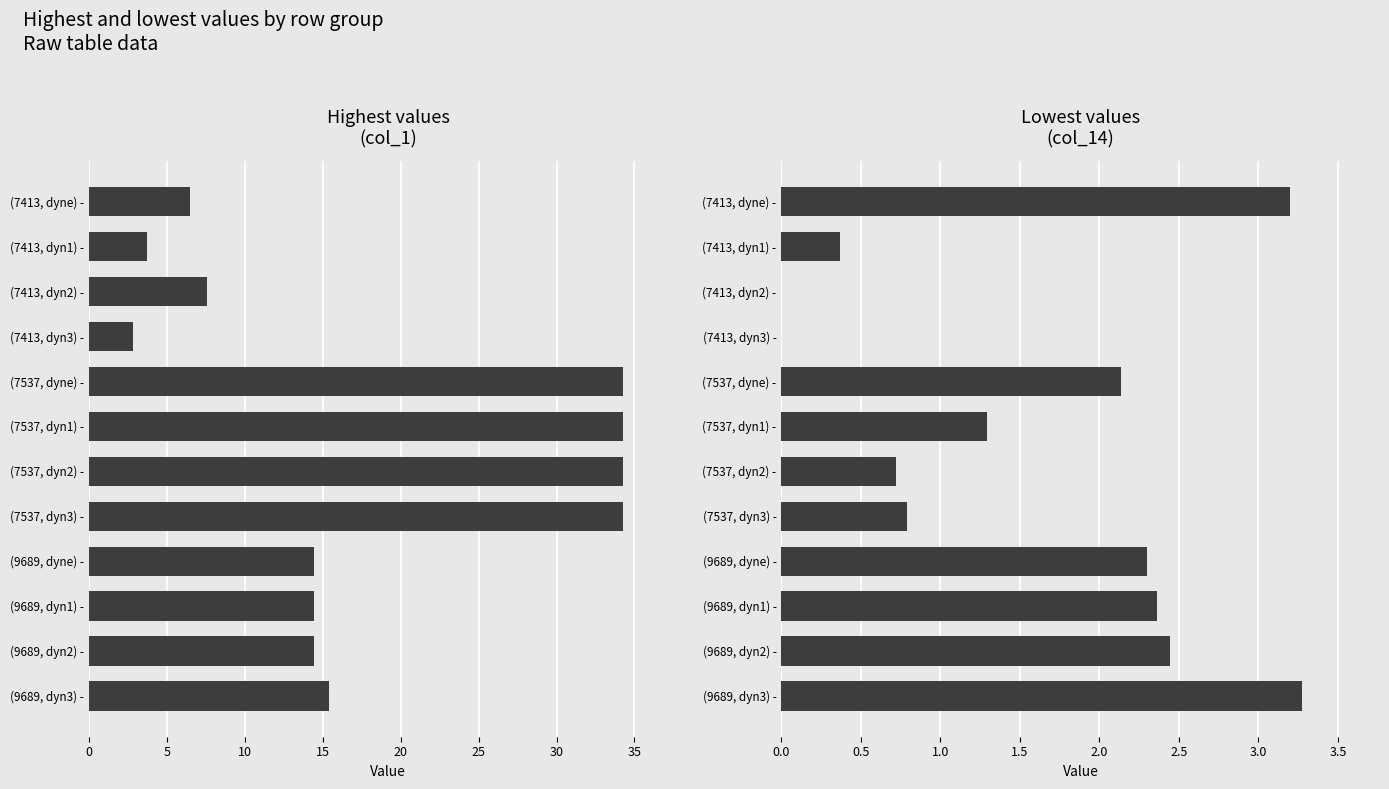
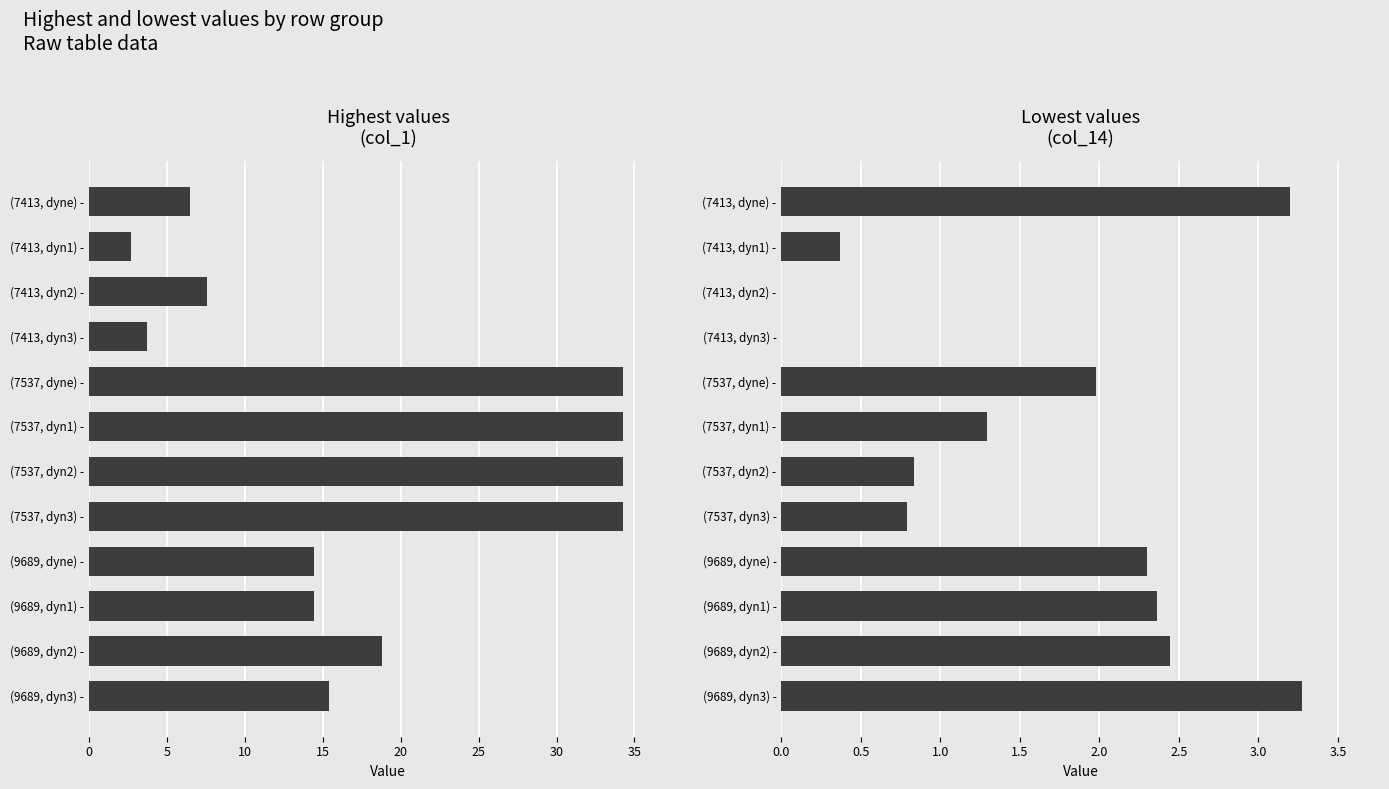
  {
    "Highest values (col_1)": {
      "(7413, dyne) -": 6.5,
-     "(7413, dyn1) -": 3.7,
+     "(7413, dyn1) -": 2.7,
      "(7413, dyn2) -": 7.6,
-     "(7413, dyn3) -": 2.8,
+     "(7413, dyn3) -": 3.7,
      "(7537, dyne) -": 34.3,
      "(7537, dyn1) -": 34.3,
      "(7537, dyn2) -": 34.3,
      "(7537, dyn3) -": 34.3,
      "(9689, dyne) -": 14.4,
      "(9689, dyn1) -": 14.4,
-     "(9689, dyn2) -": 14.4,
+     "(9689, dyn2) -": 18.8,
      "(9689, dyn3) -": 15.4
    },
    "Lowest values (col_14)": {
      "(7413, dyne) -": 3.20,
      "(7413, dyn1) -": 0.37,
      "(7413, dyn2) -": 0.00,
      "(7413, dyn3) -": 0.00,
-     "(7537, dyne) -": 2.14,
+     "(7537, dyne) -": 1.98,
      "(7537, dyn1) -": 1.29,
-     "(7537, dyn2) -": 0.72,
+     "(7537, dyn2) -": 0.84,
      "(7537, dyn3) -": 0.79,
      "(9689, dyne) -": 2.30,
      "(9689, dyn1) -": 2.36,
      "(9689, dyn2) -": 2.44,
      "(9689, dyn3) -": 3.27
    }
  }
